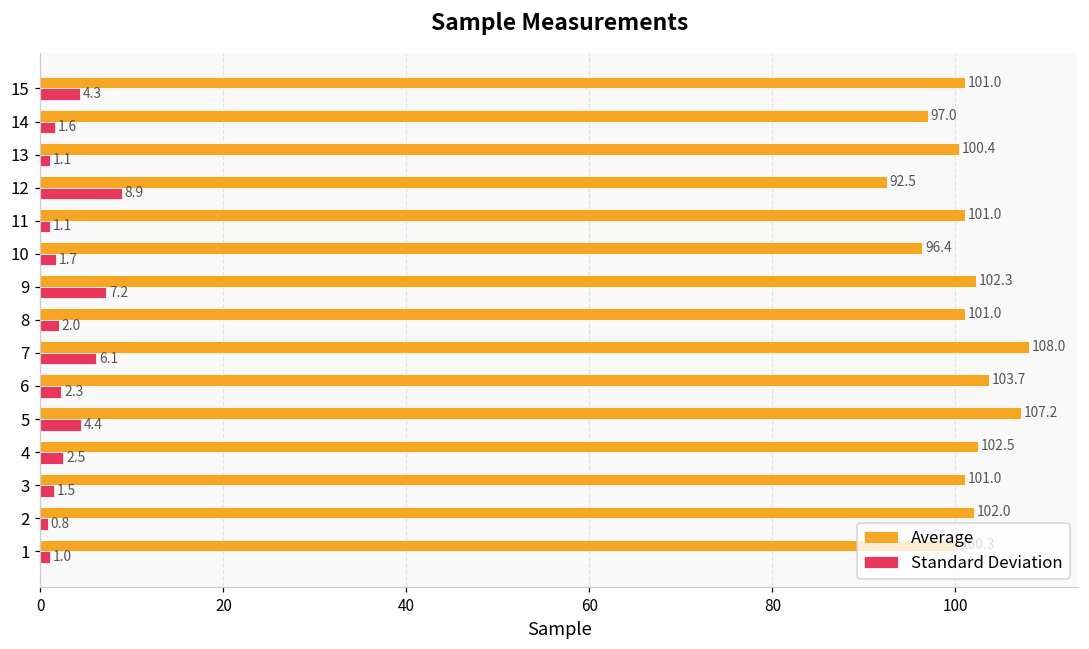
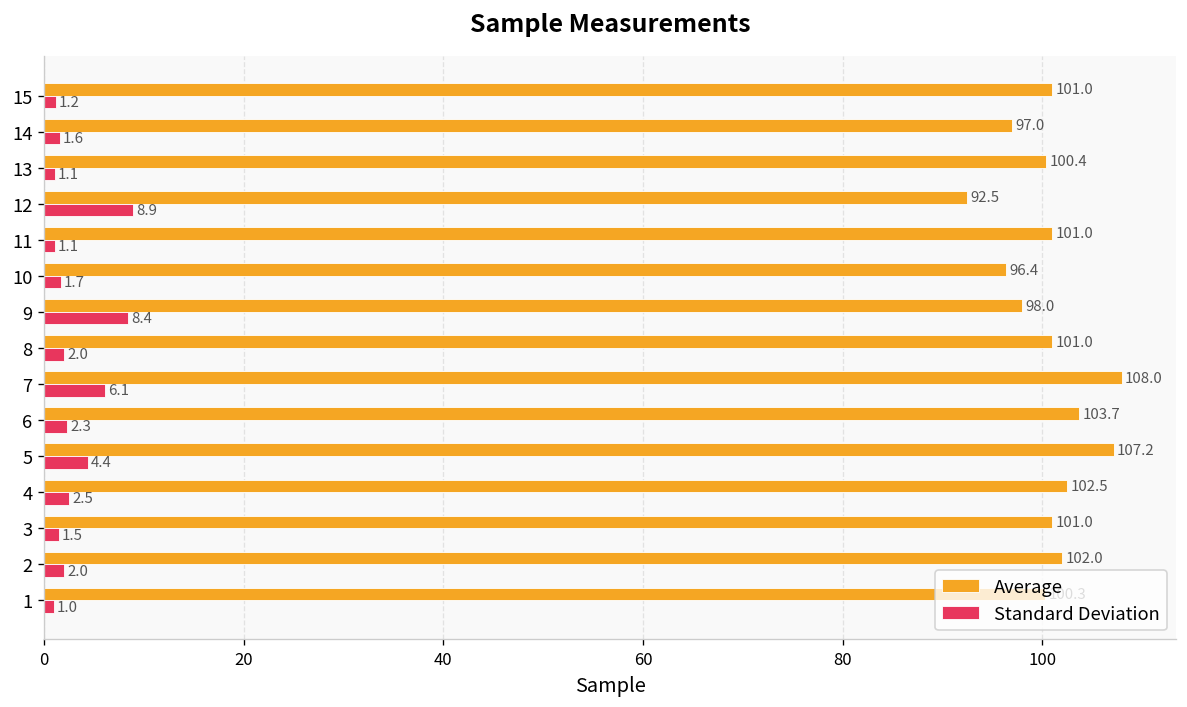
  {
    "Average": {
      "15": 101.0,
      "14": 97.0,
      "13": 100.4,
      "12": 92.5,
      "11": 101.0,
      "10": 96.4,
-     "9": 102.3,
+     "9": 98.0,
      "8": 101.0,
      "7": 108.0,
      "6": 103.7,
      "5": 107.2,
      "4": 102.5,
      "3": 101.0
    },
    "Standard Deviation": {
-     "15": 4.3,
+     "15": 1.2,
      "14": 1.6,
      "13": 1.1,
      "12": 8.9,
      "11": 1.1,
      "10": 1.7,
-     "9": 7.2,
+     "9": 8.4,
      "8": 2.0,
      "7": 6.1,
      "6": 2.3,
      "5": 4.4,
      "4": 2.5,
      "3": 1.5,
-     "2": 0.8,
+     "2": 2.0,
      "1": 1.0
    }
  }
